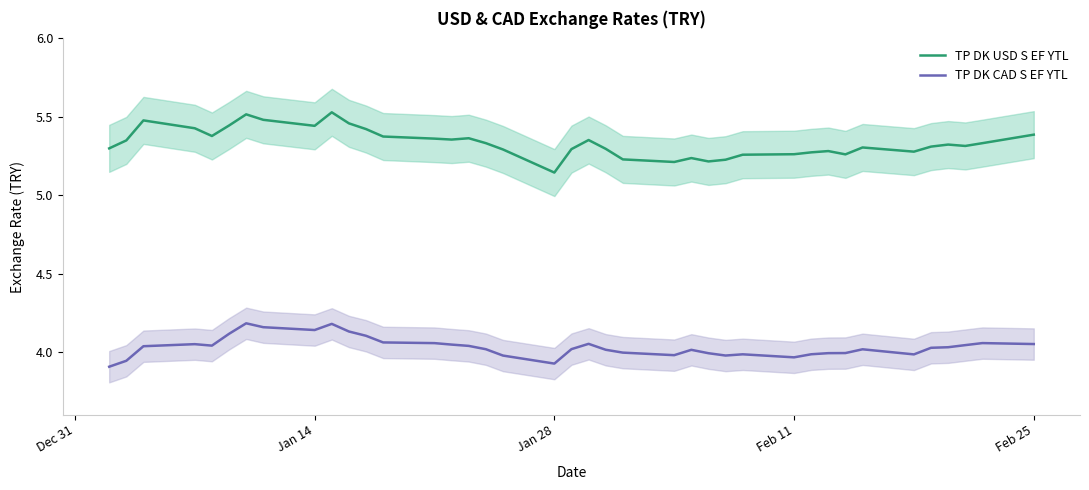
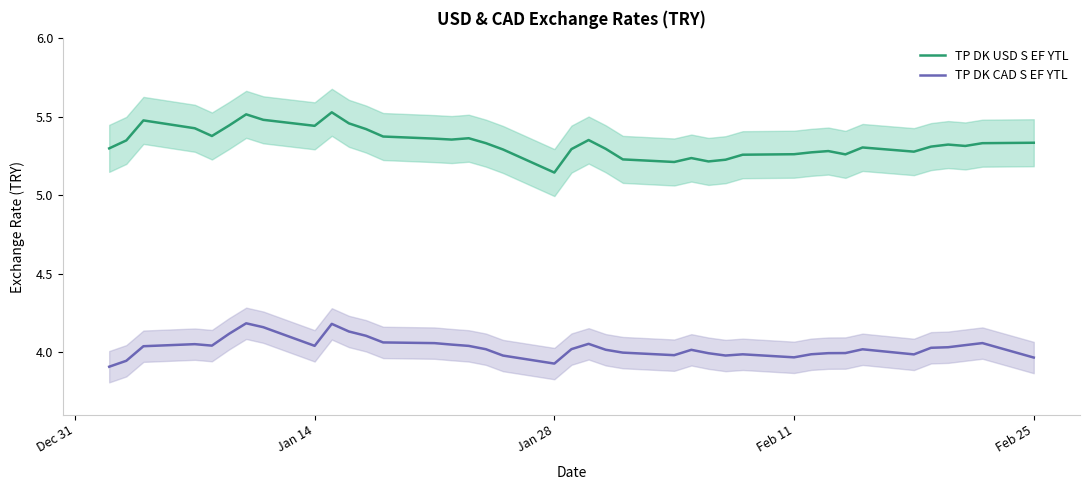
  {
    "TP DK USD S EF YTL": {
      "Jan 14": 5.44,
      "Jan 28": 5.14,
      "Feb 11": 5.26,
-     "Feb 25": 5.39
+     "Feb 25": 5.33
    },
    "TP DK CAD S EF YTL": {
-     "Jan 14": 4.14,
+     "Jan 14": 4.04,
      "Jan 28": 3.93,
      "Feb 11": 3.97,
-     "Feb 25": 4.05
+     "Feb 25": 3.96
    }
  }
